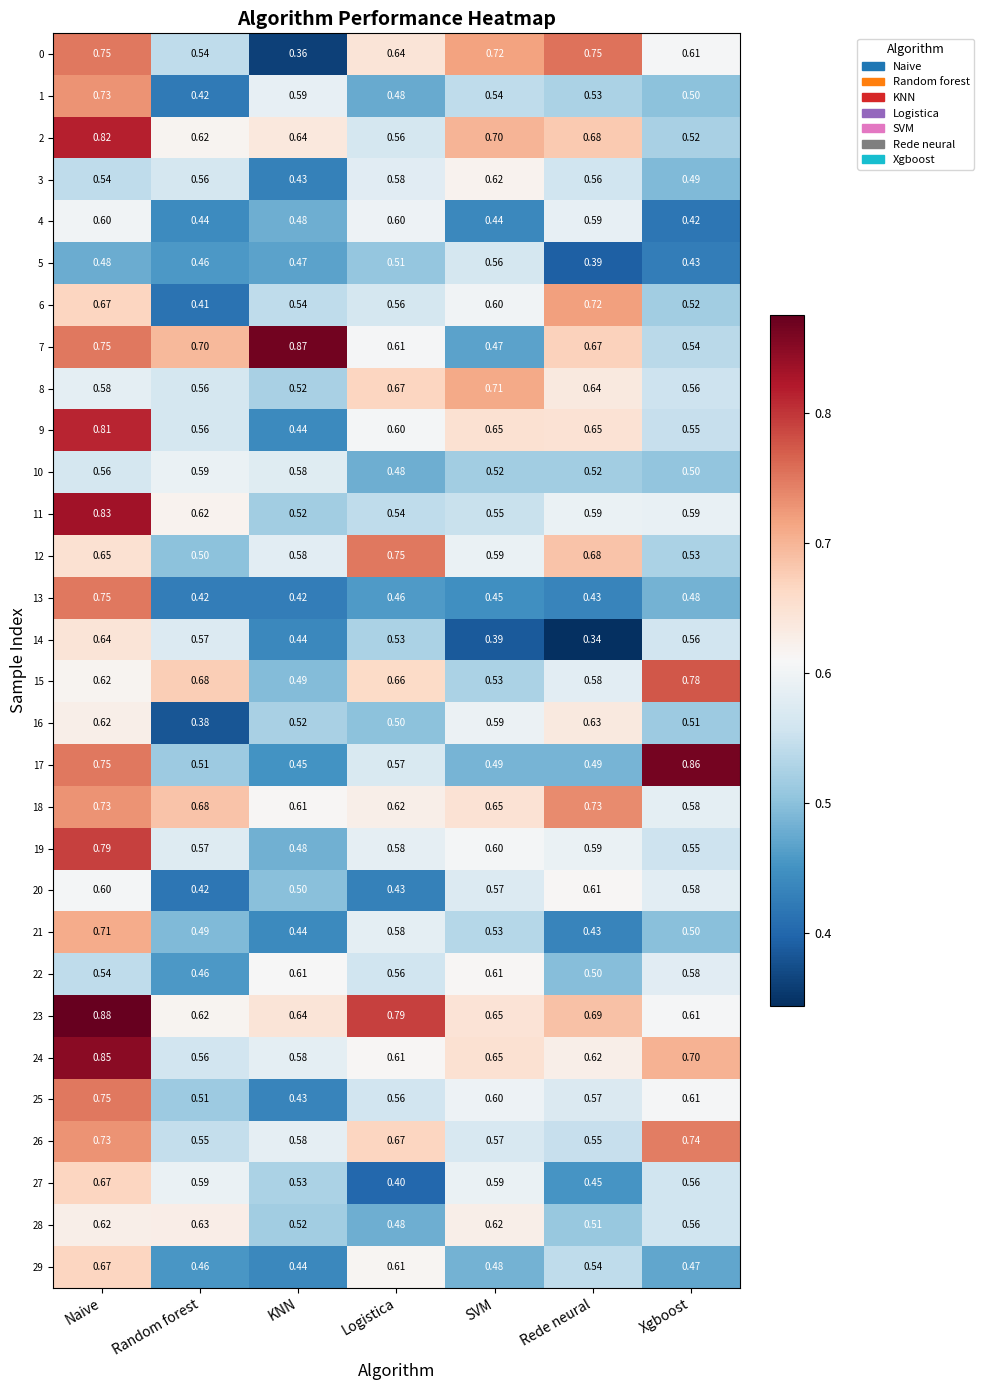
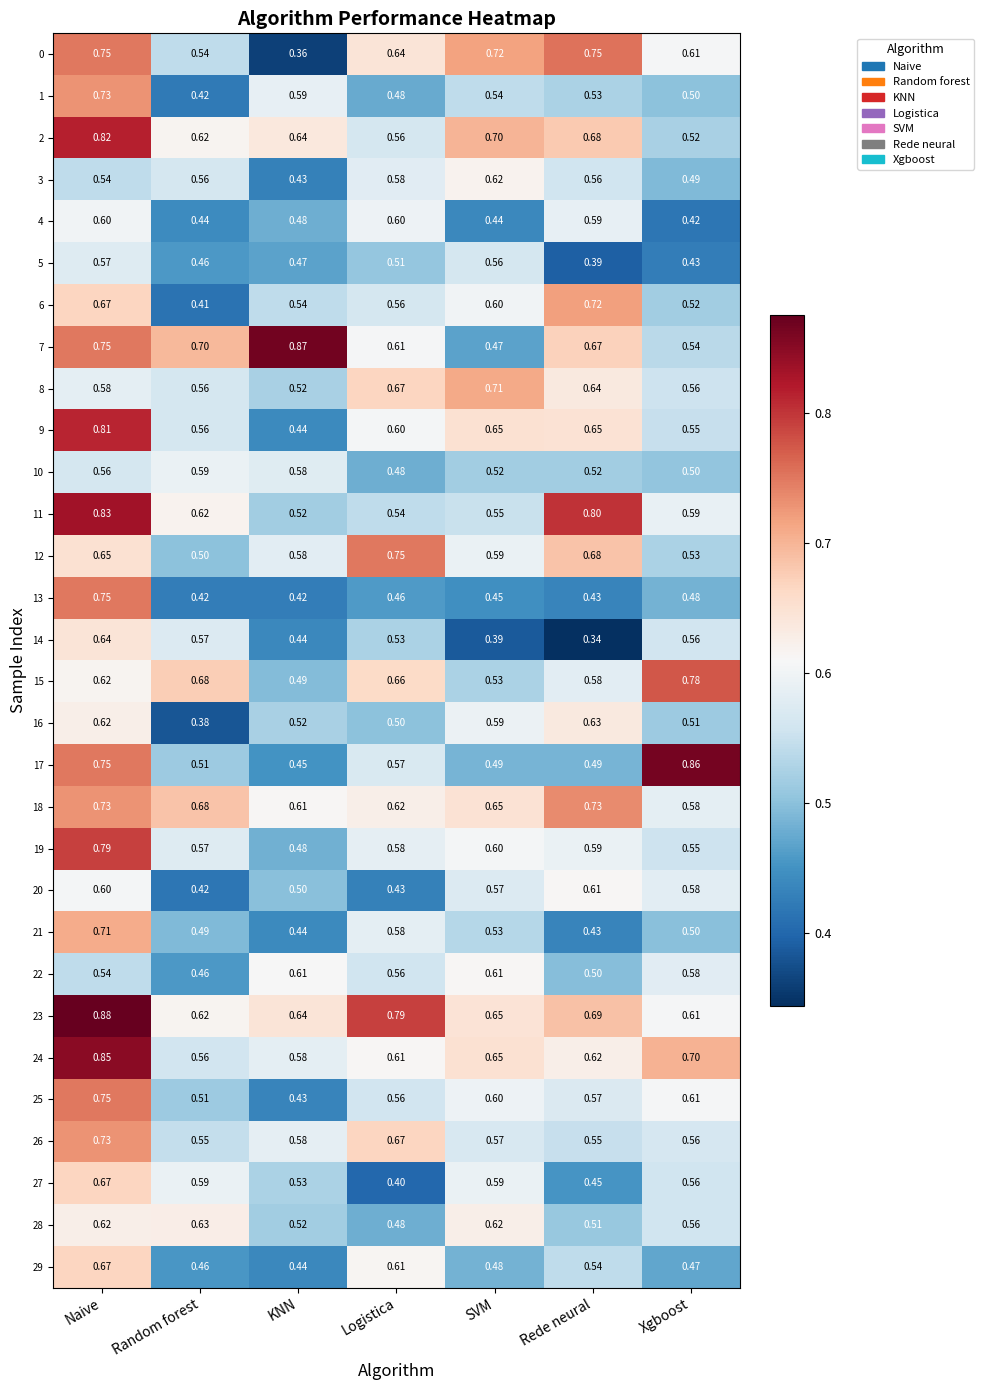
  {
    "5": {
-     "Naive": 0.48,
+     "Naive": 0.57,
      "Random forest": 0.46,
      "KNN": 0.47,
      "Logistica": 0.51,
      "SVM": 0.56,
      "Rede neural": 0.39,
      "Xgboost": 0.43
    },
    "11": {
      "Naive": 0.83,
      "Random forest": 0.62,
      "KNN": 0.52,
      "Logistica": 0.54,
      "SVM": 0.55,
-     "Rede neural": 0.59,
+     "Rede neural": 0.80,
      "Xgboost": 0.59
    },
    "26": {
      "Naive": 0.73,
      "Random forest": 0.55,
      "KNN": 0.58,
      "Logistica": 0.67,
      "SVM": 0.57,
      "Rede neural": 0.55,
-     "Xgboost": 0.74
+     "Xgboost": 0.56
    }
  }
